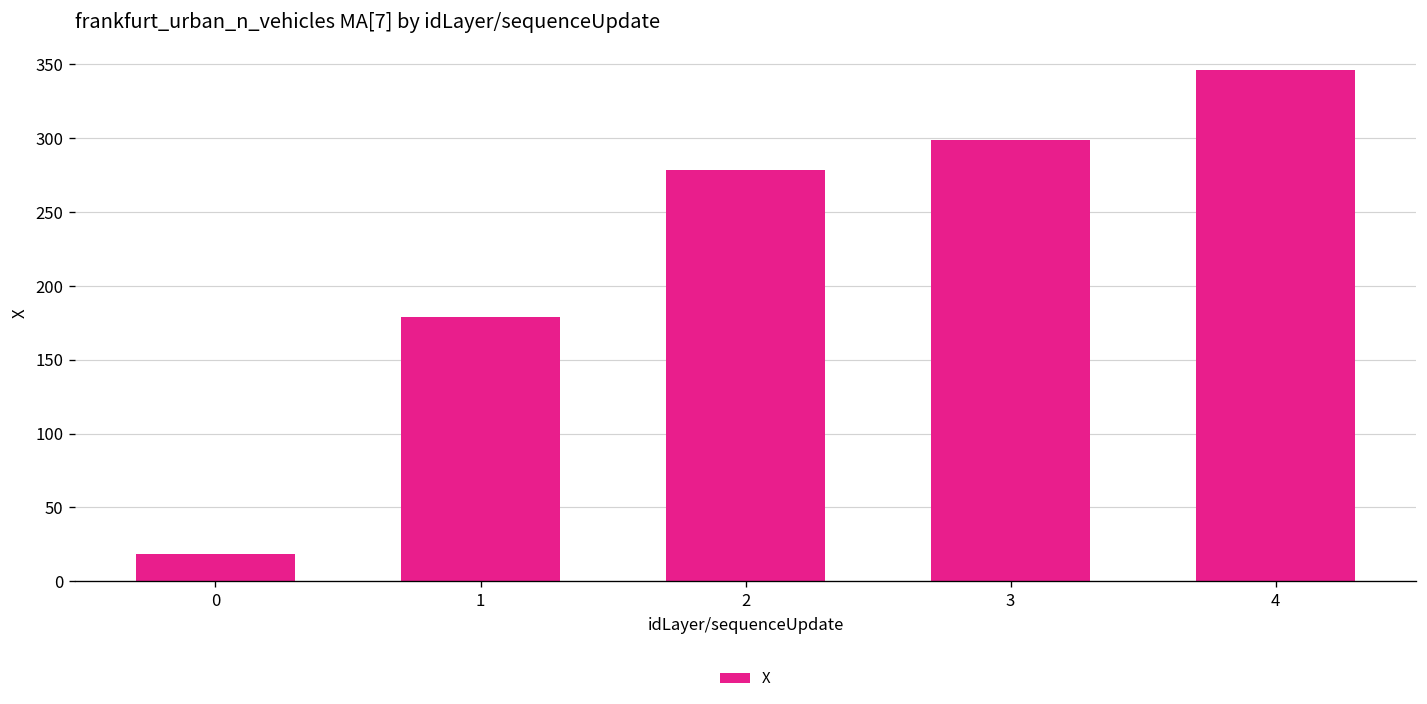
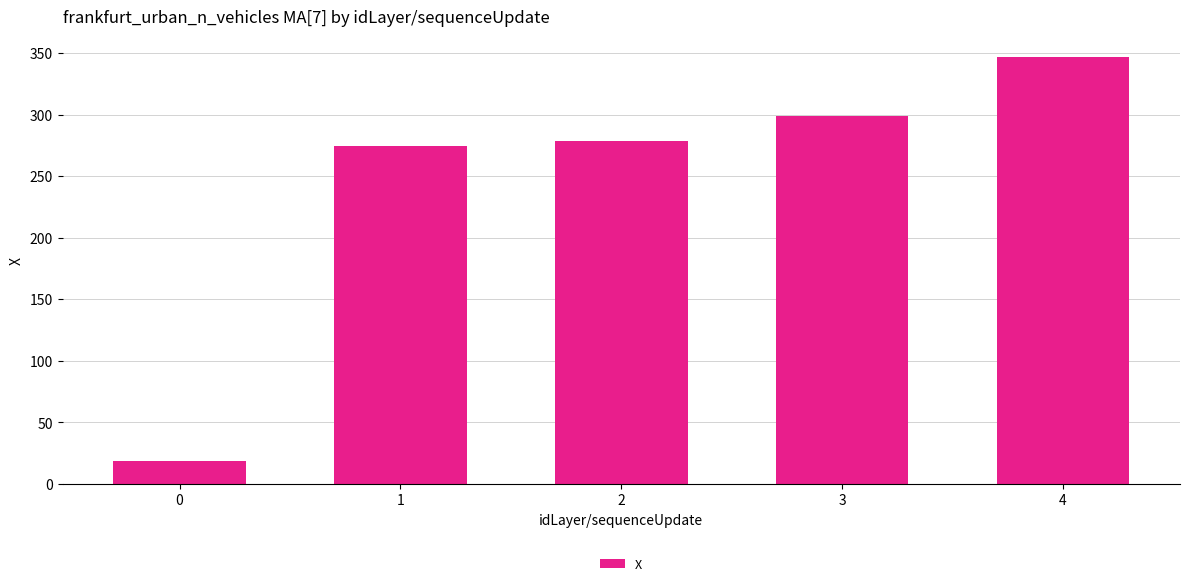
  {
    "0": 18,
-   "1": 179,
+   "1": 275,
    "2": 279,
    "3": 299,
    "4": 346
  }
